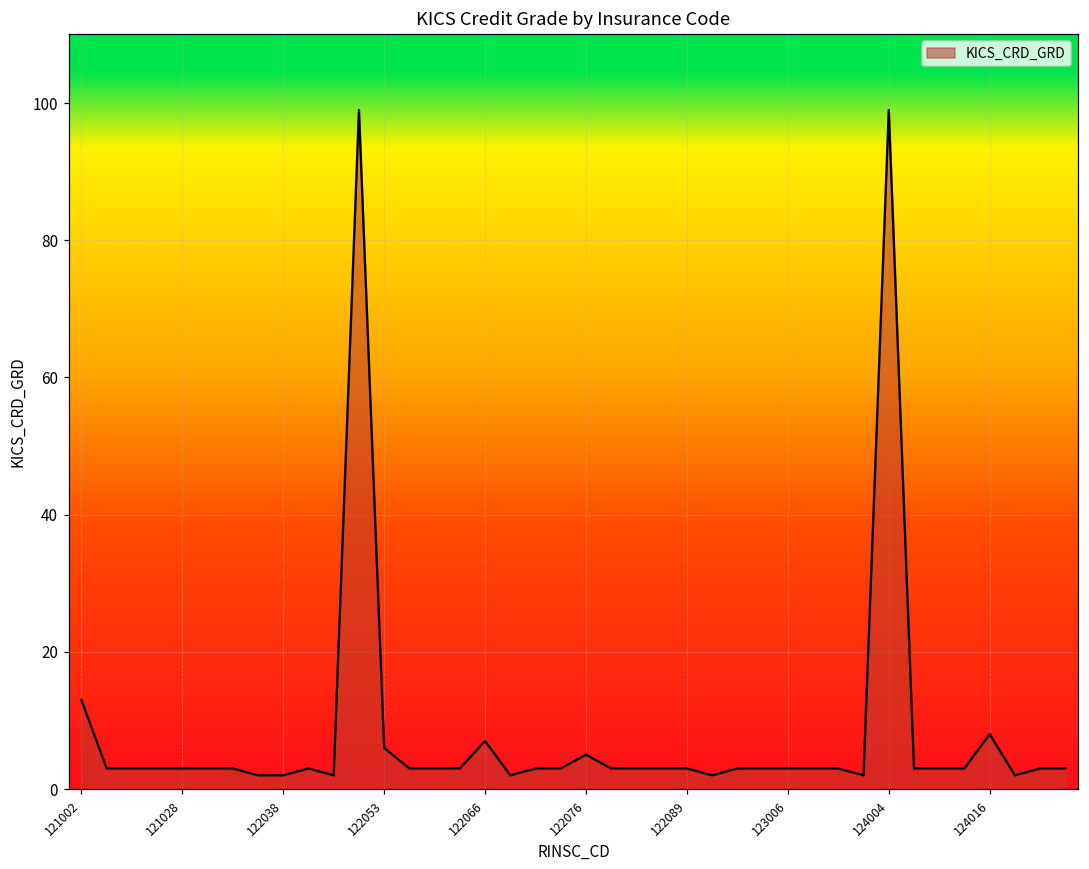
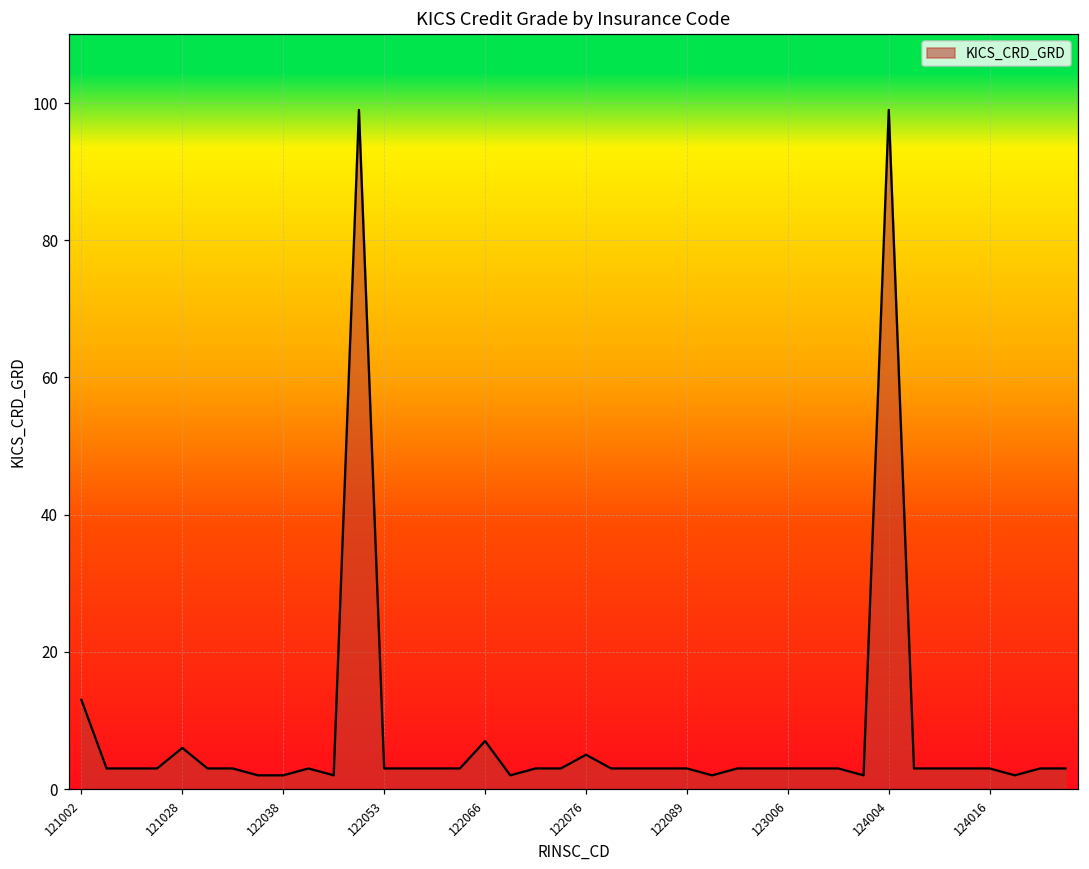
  {
    "121002": 13,
-   "121028": 3,
+   "121028": 6,
    "122038": 2,
-   "122053": 6,
+   "122053": 3,
    "122066": 7,
    "122076": 5,
    "122089": 3,
    "123006": 3,
    "124004": 99,
-   "124016": 8
+   "124016": 3
  }
